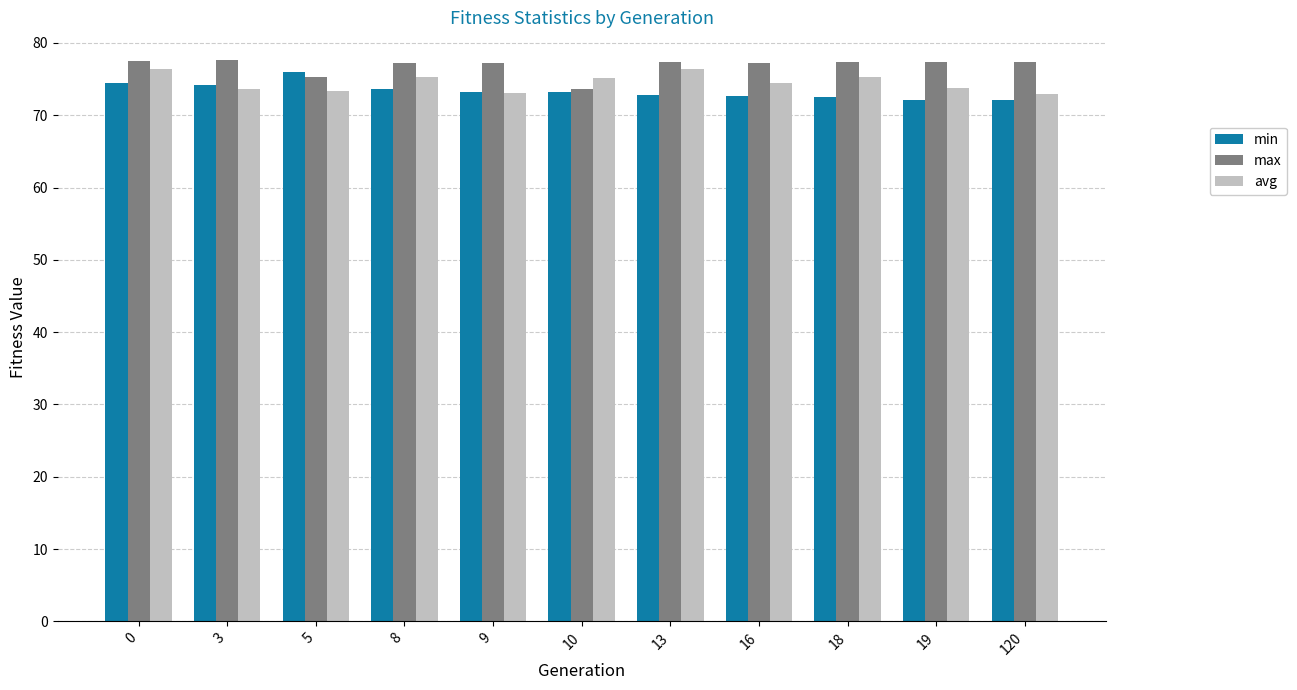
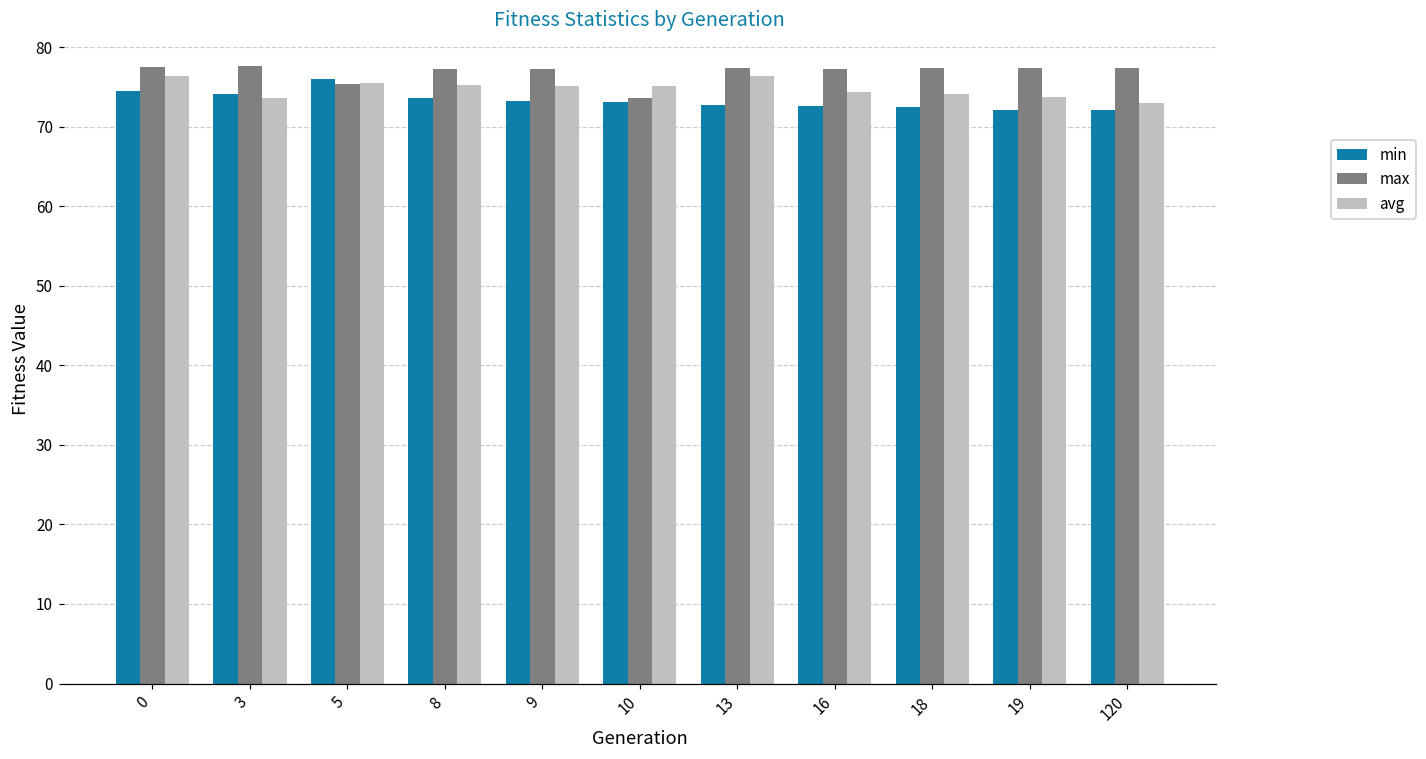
  {
    "min": {
      "0": 74,
      "3": 74,
      "5": 76,
      "8": 74,
      "9": 73,
      "10": 73,
      "13": 73,
      "16": 73,
      "18": 73,
      "19": 72,
      "120": 72
    },
    "max": {
      "0": 78,
      "3": 78,
      "5": 75,
      "8": 77,
      "9": 77,
      "10": 74,
      "13": 77,
      "16": 77,
      "18": 77,
      "19": 77,
      "120": 77
    },
    "avg": {
      "0": 76,
      "3": 74,
-     "5": 73,
+     "5": 76,
      "8": 75,
-     "9": 73,
+     "9": 75,
      "10": 75,
      "13": 76,
      "16": 74,
-     "18": 75,
+     "18": 74,
      "19": 74,
      "120": 73
    }
  }
